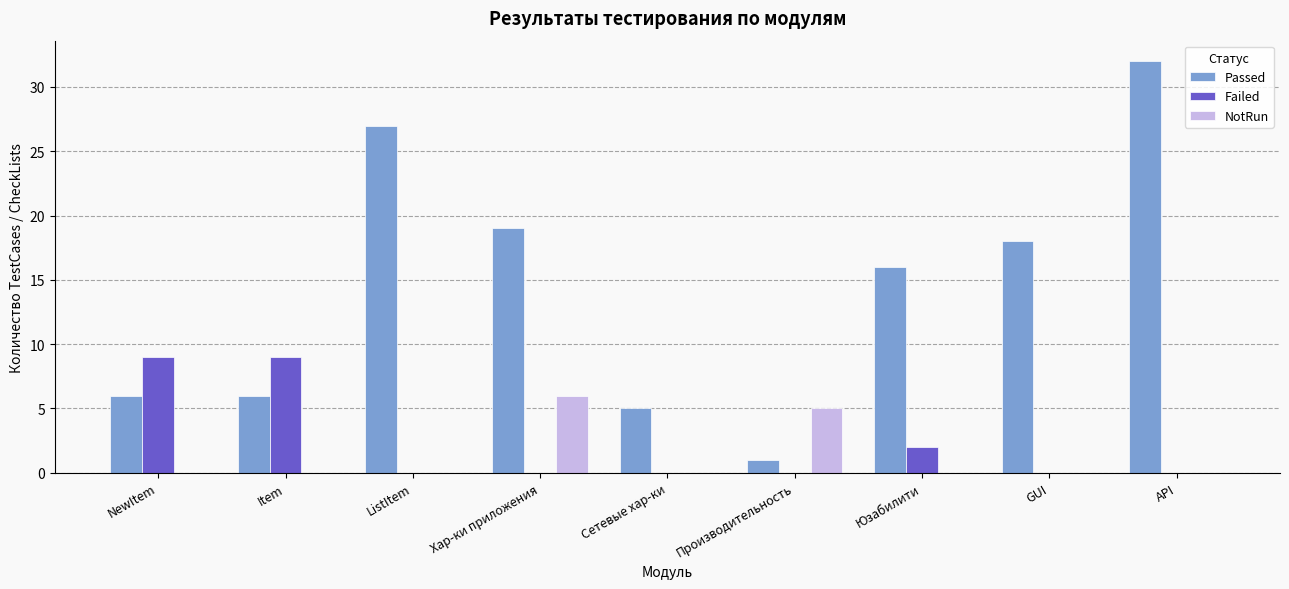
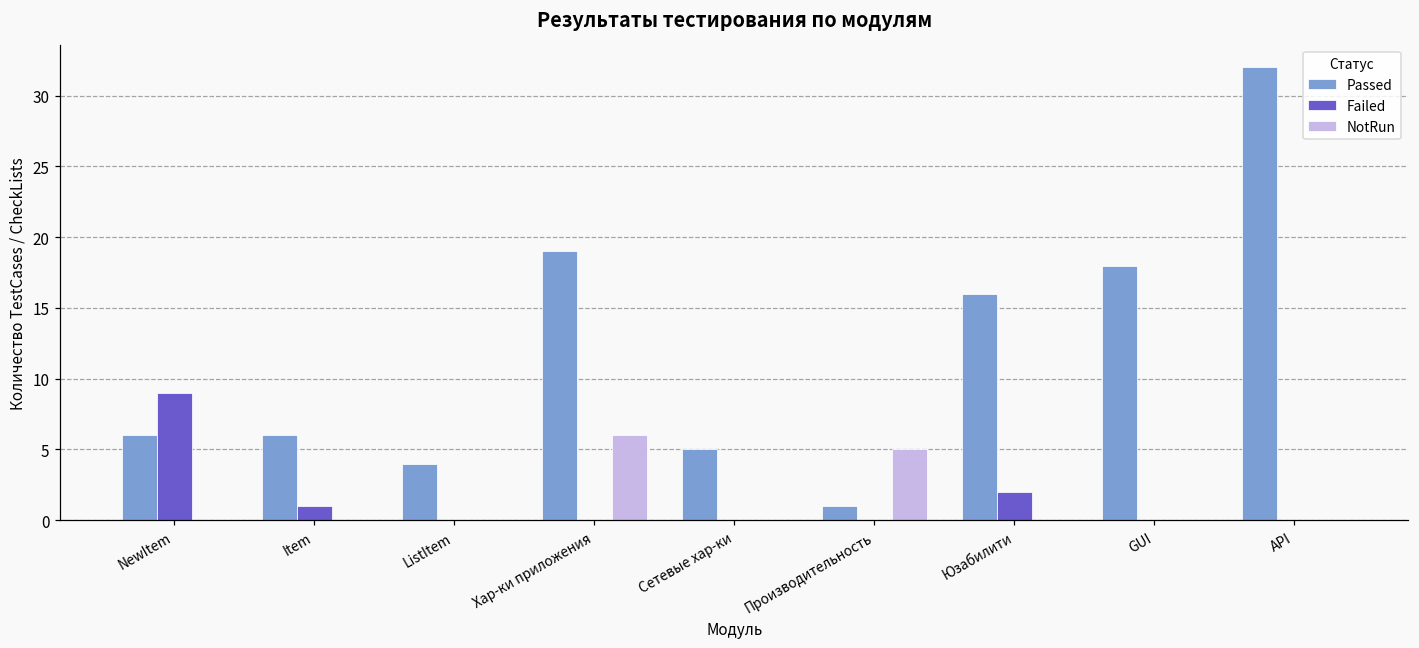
  {
    "Passed": {
      "NewItem": 6,
      "Item": 6,
-     "ListItem": 27,
+     "ListItem": 4,
      "Хар-ки приложения": 19,
      "Сетевые хар-ки": 5,
      "Производительность": 1,
      "Юзабилити": 16,
      "GUI": 18,
      "API": 32
    },
    "Failed": {
      "NewItem": 9,
-     "Item": 9,
+     "Item": 1,
      "ListItem": 0,
      "Хар-ки приложения": 0,
      "Сетевые хар-ки": 0,
      "Производительность": 0,
      "Юзабилити": 2,
      "GUI": 0,
      "API": 0
    },
    "NotRun": {
      "NewItem": 0,
      "Item": 0,
      "ListItem": 0,
      "Хар-ки приложения": 6,
      "Сетевые хар-ки": 0,
      "Производительность": 5,
      "Юзабилити": 0,
      "GUI": 0,
      "API": 0
    }
  }
